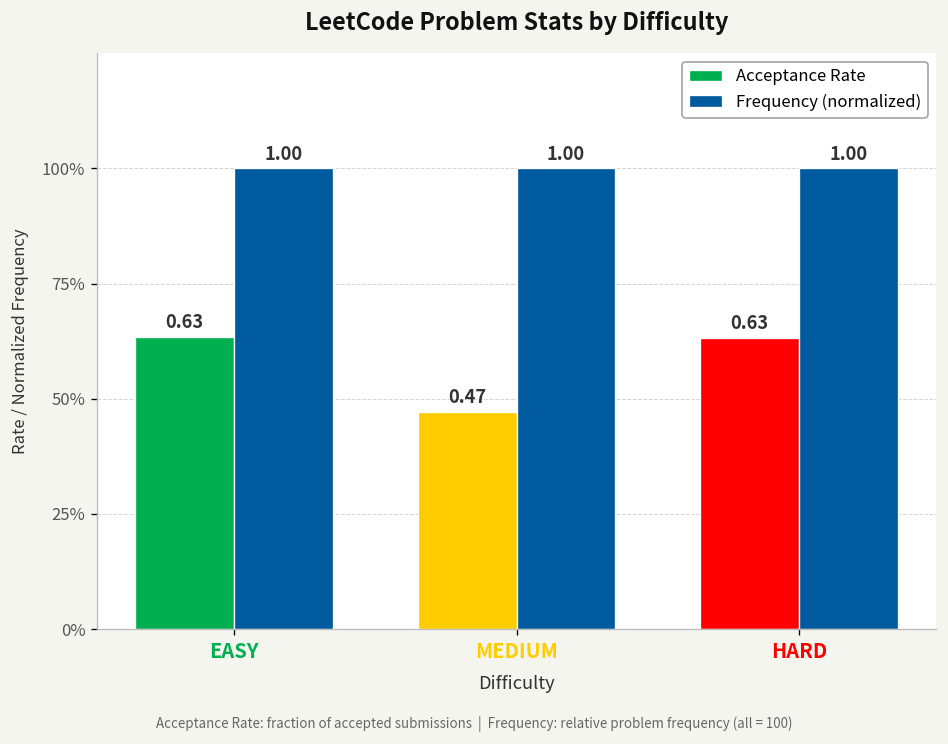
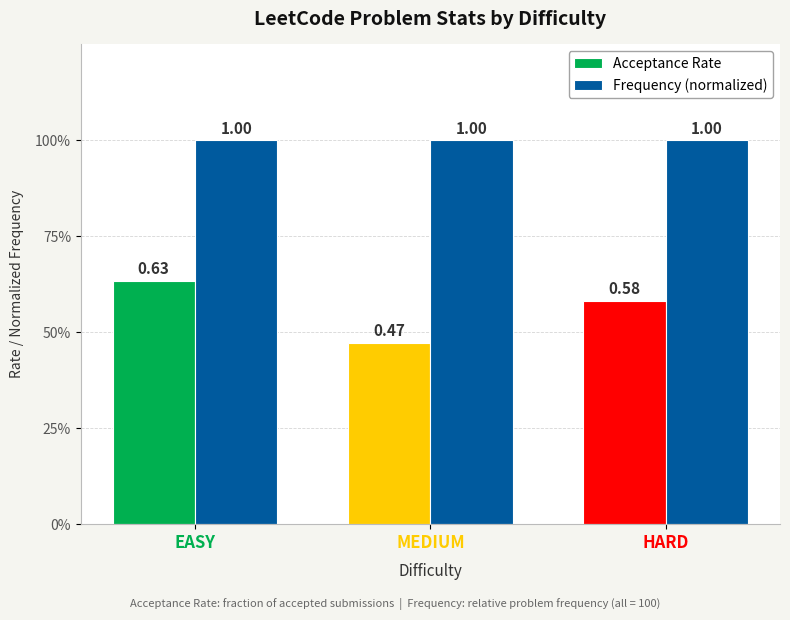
  {
    "Acceptance Rate": {
      "EASY": 0.63,
      "MEDIUM": 0.47,
-     "HARD": 0.63
+     "HARD": 0.58
    },
    "Frequency (normalized)": {
      "EASY": 1.00,
      "MEDIUM": 1.00,
      "HARD": 1.00
    }
  }
